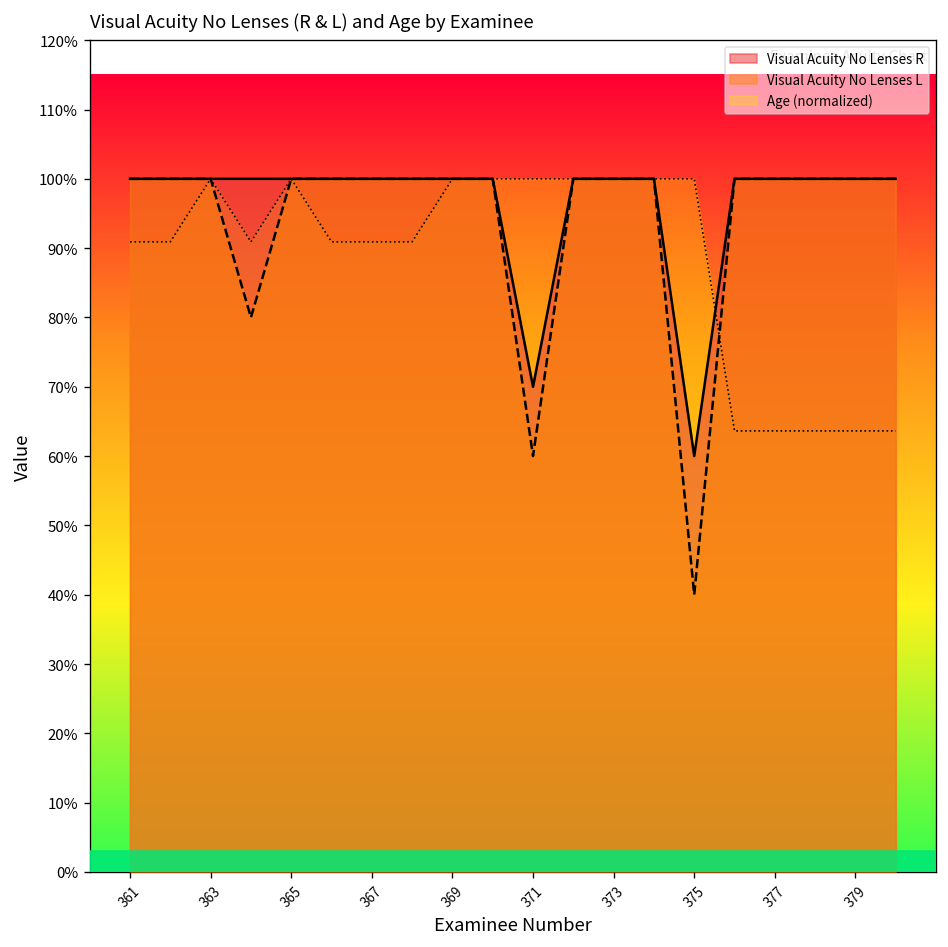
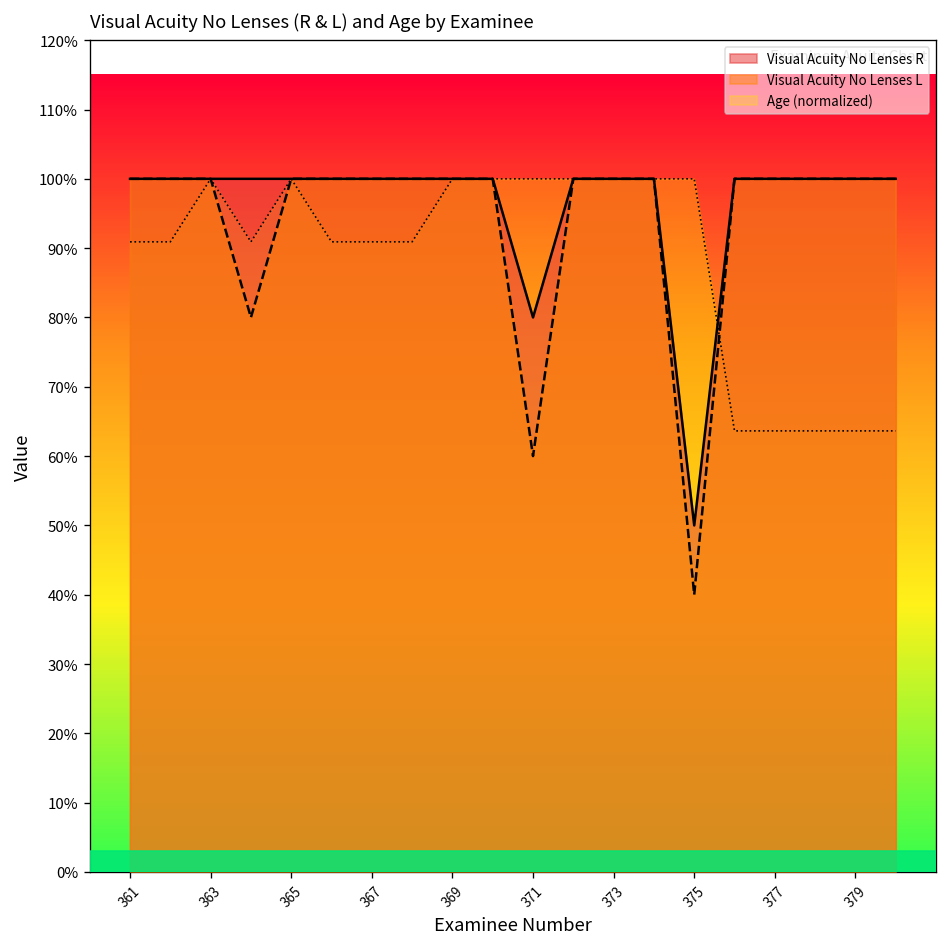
  {
    "Visual Acuity No Lenses R": {
-     "371": "70%",
-     "375": "60%"
+     "371": "80%",
+     "375": "50%"
    }
  }
